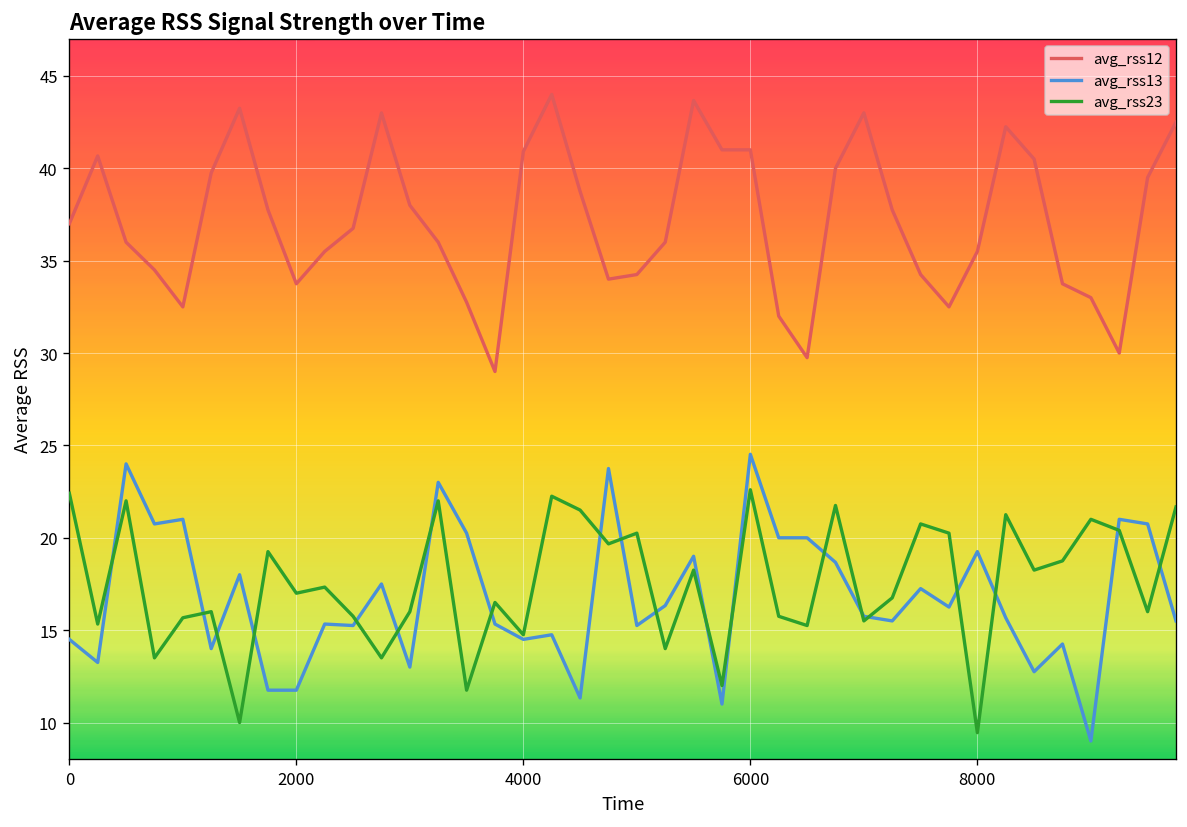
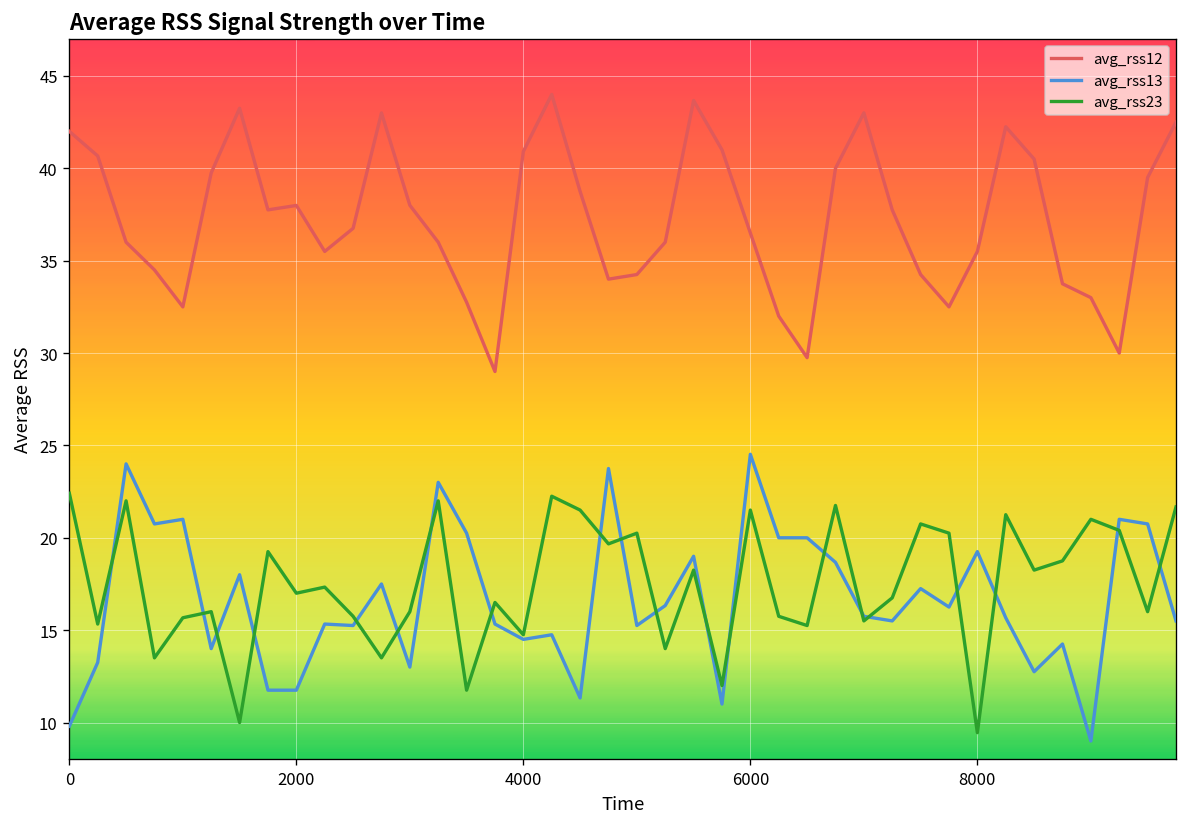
  {
    "avg_rss12": {
-     "0": 37,
-     "2000": 33.8,
+     "0": 42,
+     "2000": 38.0,
      "4000": 40.9,
-     "6000": 41.0,
+     "6000": 36.5,
      "8000": 35.5
    },
    "avg_rss13": {
-     "0": 14.5,
+     "0": 9.8,
      "2000": 11.8,
      "4000": 14.5,
      "6000": 24.5,
      "8000": 19.3
    },
    "avg_rss23": {
      "0": 22.4,
      "2000": 17.0,
      "4000": 14.8,
-     "6000": 22.6,
+     "6000": 21.5,
      "8000": 9.5
    }
  }
